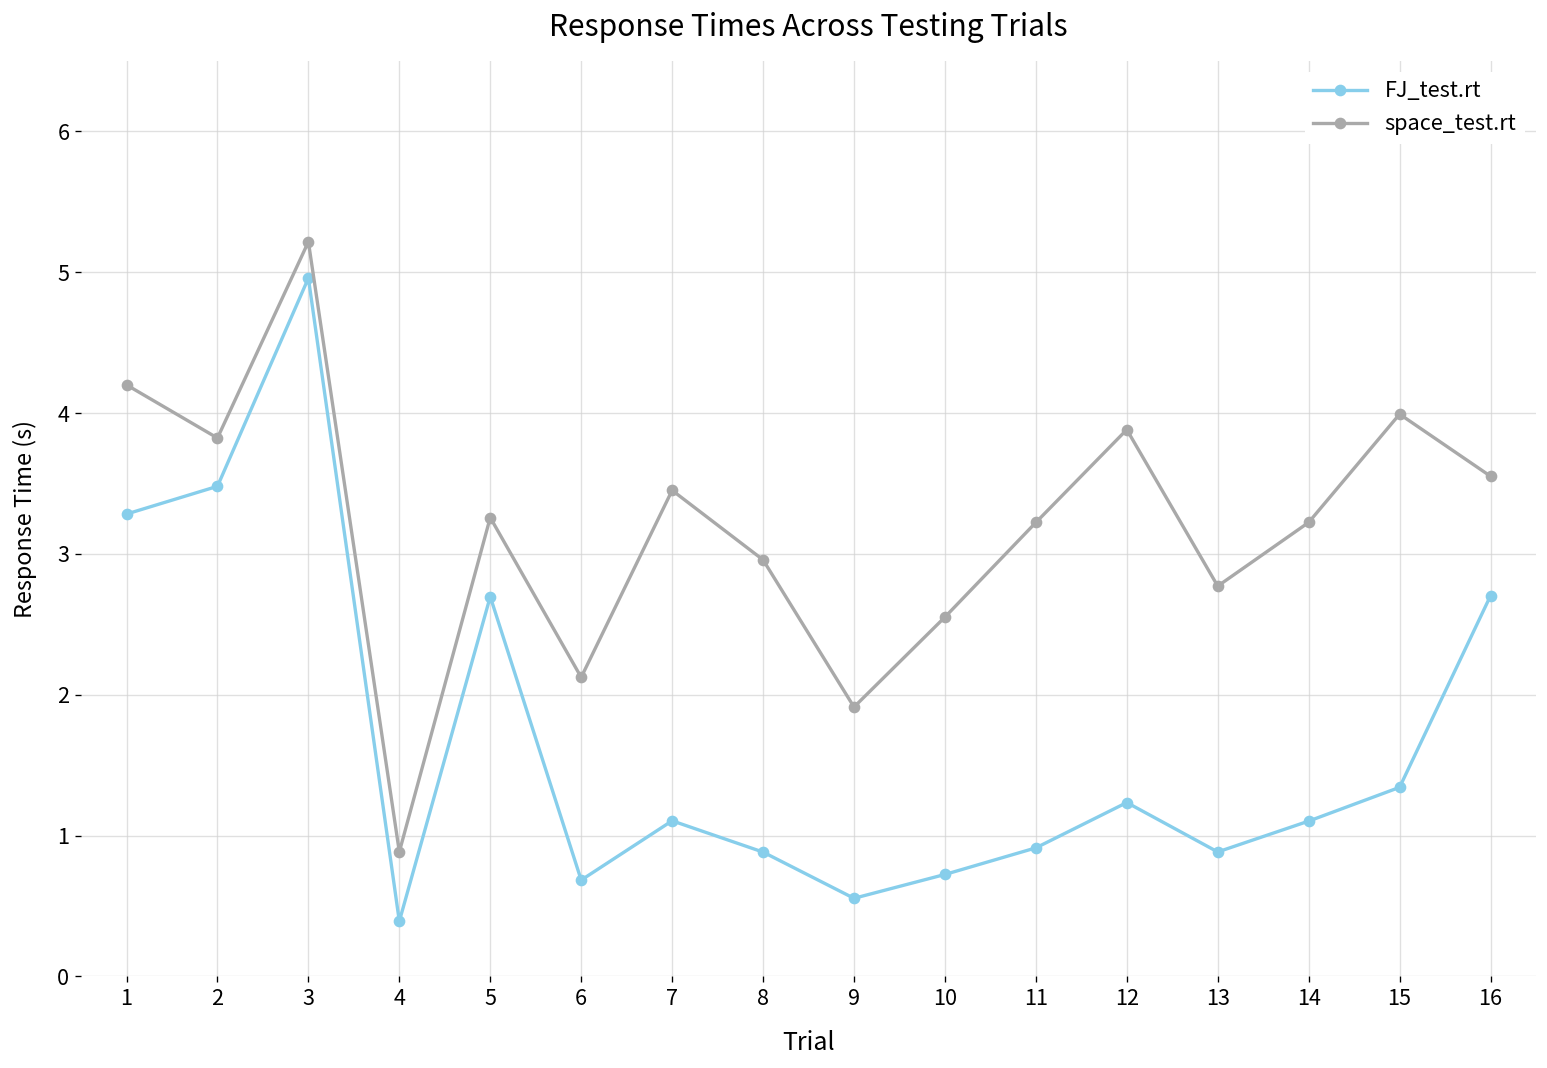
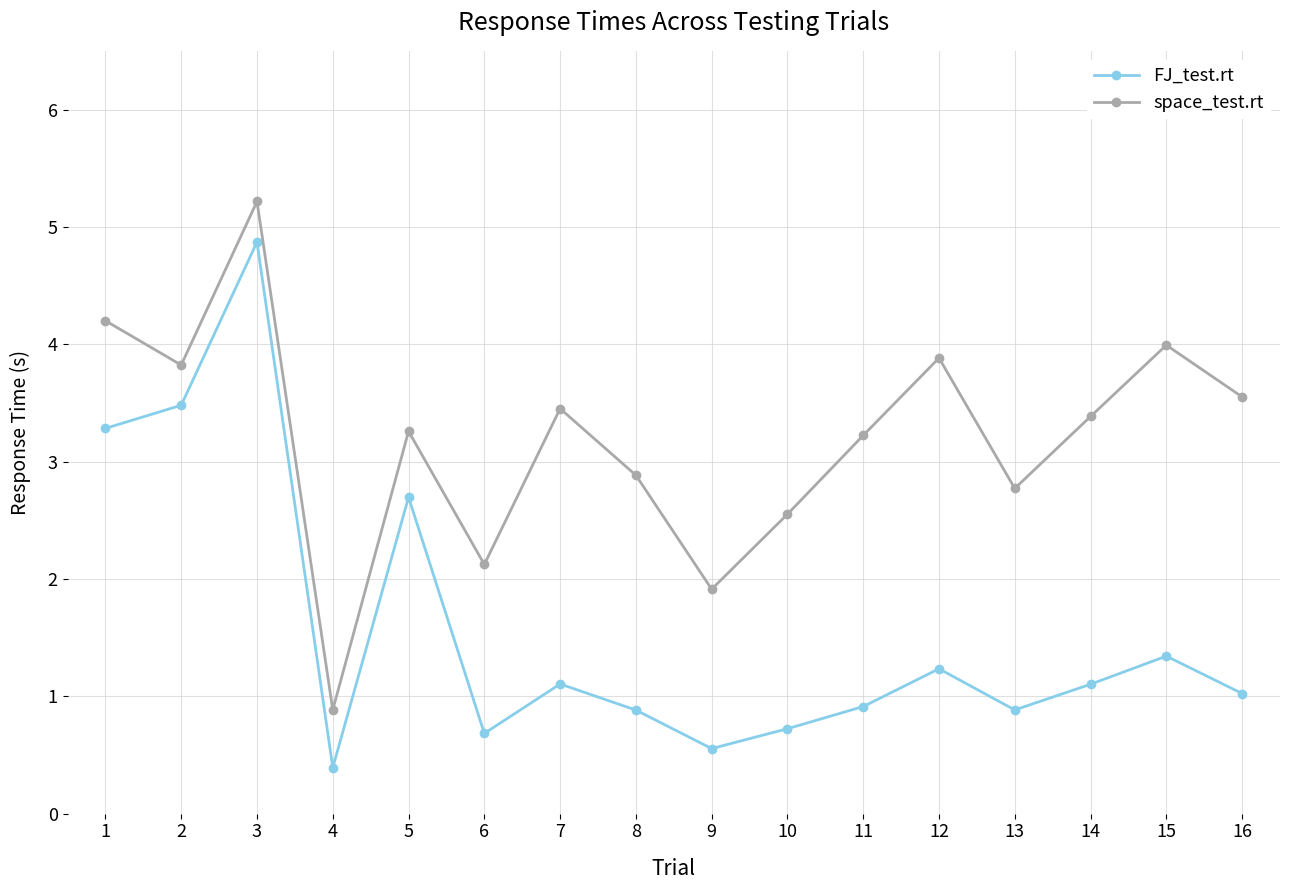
  {
    "FJ_test.rt": {
      "1": 3.28,
      "2": 3.48,
-     "3": 4.96,
+     "3": 4.87,
      "4": 0.39,
      "5": 2.70,
      "6": 0.68,
      "7": 1.10,
      "8": 0.88,
      "9": 0.55,
      "10": 0.72,
      "11": 0.91,
      "12": 1.23,
      "13": 0.88,
      "14": 1.10,
      "15": 1.34,
-     "16": 2.70
+     "16": 1.02
    },
    "space_test.rt": {
      "1": 4.20,
      "2": 3.82,
      "3": 5.22,
      "4": 0.88,
      "5": 3.26,
      "6": 2.12,
      "7": 3.45,
-     "8": 2.96,
+     "8": 2.88,
      "9": 1.91,
      "10": 2.55,
      "11": 3.22,
      "12": 3.88,
      "13": 2.77,
-     "14": 3.22,
+     "14": 3.38,
      "15": 3.99,
      "16": 3.55
    }
  }
